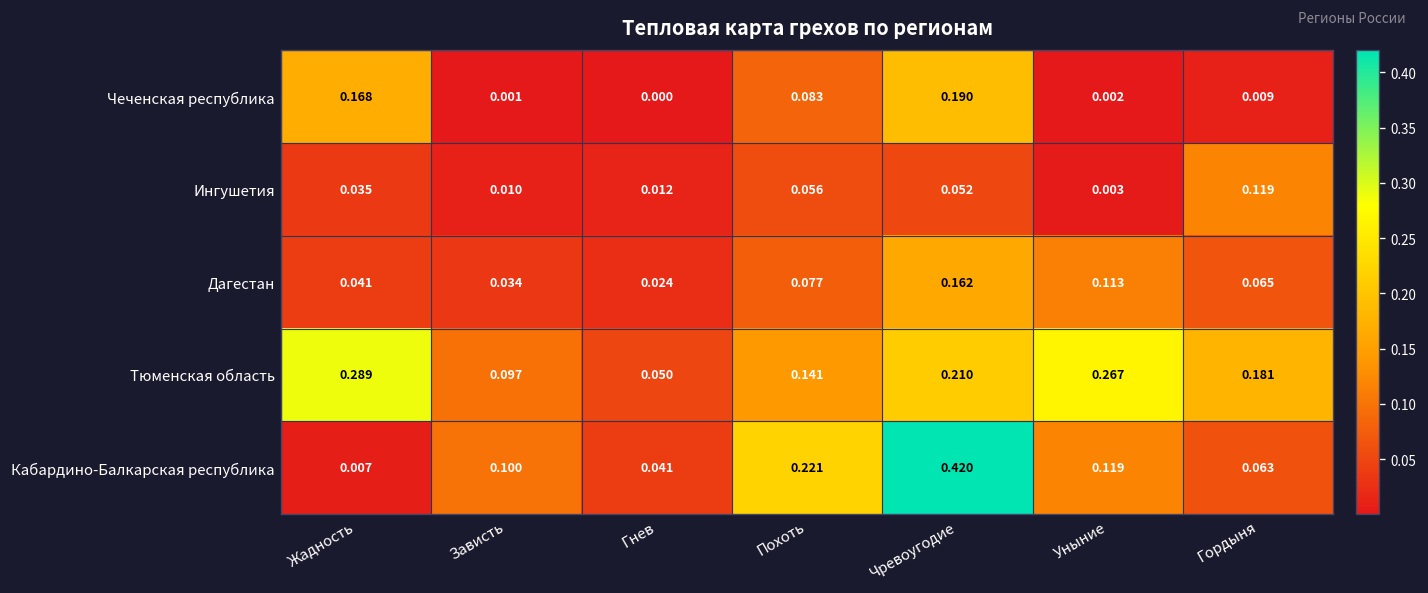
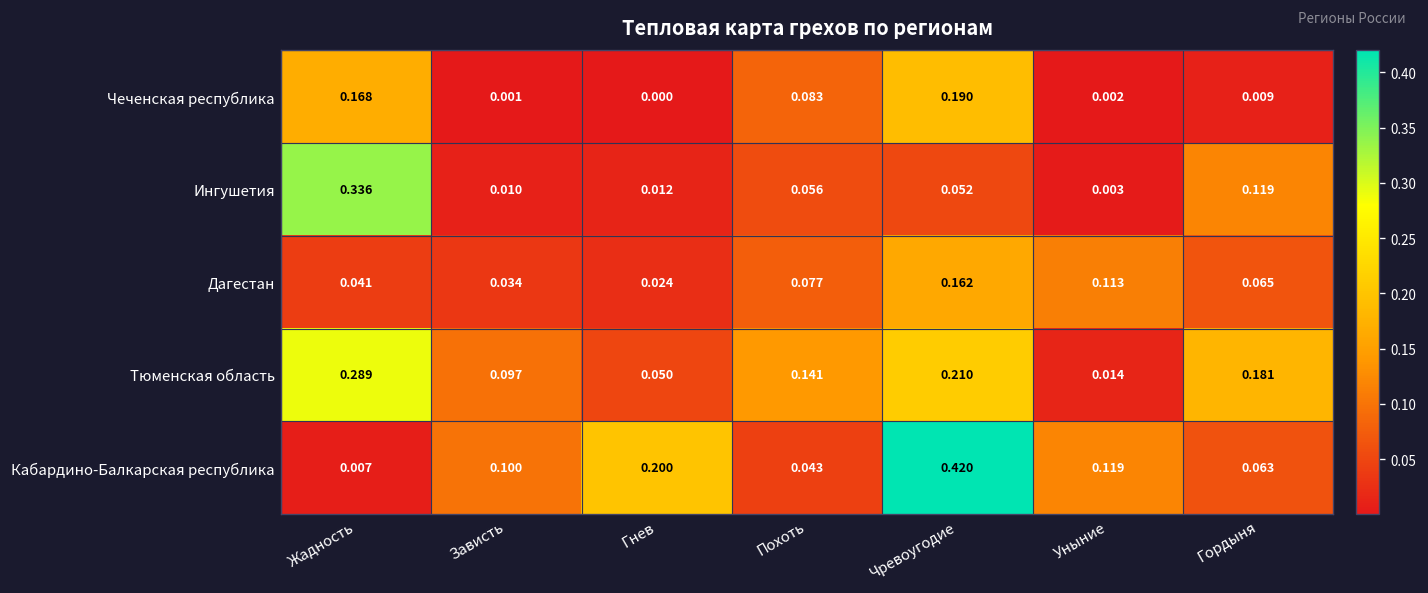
  {
    "Чеченская республика": {
      "Жадность": 0.168,
      "Зависть": 0.001,
      "Гнев": 0.000,
      "Похоть": 0.083,
      "Чревоугодие": 0.190,
      "Уныние": 0.002,
      "Гордыня": 0.009
    },
    "Ингушетия": {
-     "Жадность": 0.035,
+     "Жадность": 0.336,
      "Зависть": 0.010,
      "Гнев": 0.012,
      "Похоть": 0.056,
      "Чревоугодие": 0.052,
      "Уныние": 0.003,
      "Гордыня": 0.119
    },
    "Дагестан": {
      "Жадность": 0.041,
      "Зависть": 0.034,
      "Гнев": 0.024,
      "Похоть": 0.077,
      "Чревоугодие": 0.162,
      "Уныние": 0.113,
      "Гордыня": 0.065
    },
    "Тюменская область": {
      "Жадность": 0.289,
      "Зависть": 0.097,
      "Гнев": 0.050,
      "Похоть": 0.141,
      "Чревоугодие": 0.210,
-     "Уныние": 0.267,
+     "Уныние": 0.014,
      "Гордыня": 0.181
    },
    "Кабардино-Балкарская республика": {
      "Жадность": 0.007,
      "Зависть": 0.100,
-     "Гнев": 0.041,
-     "Похоть": 0.221,
+     "Гнев": 0.200,
+     "Похоть": 0.043,
      "Чревоугодие": 0.420,
      "Уныние": 0.119,
      "Гордыня": 0.063
    }
  }
